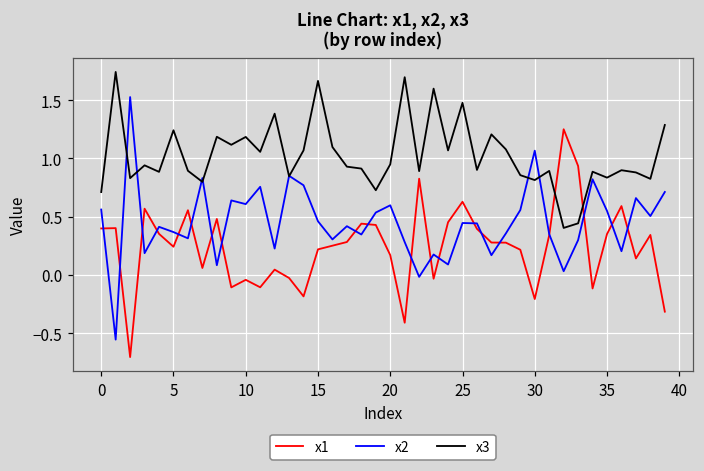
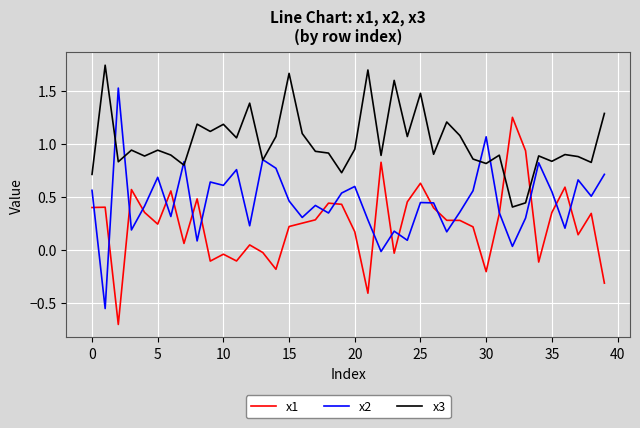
  {
    "x1": {
      "0": 0.40,
      "5": 0.24,
      "10": -0.04,
      "15": 0.22,
      "20": 0.17,
      "25": 0.63,
      "30": -0.21,
      "35": 0.35
    },
    "x2": {
      "0": 0.56,
-     "5": 0.37,
+     "5": 0.68,
      "10": 0.61,
      "15": 0.46,
      "20": 0.60,
      "25": 0.45,
      "30": 1.07,
      "35": 0.55
    },
    "x3": {
      "0": 0.71,
-     "5": 1.24,
+     "5": 0.94,
      "10": 1.18,
      "15": 1.67,
      "20": 0.95,
      "25": 1.48,
      "30": 0.81,
      "35": 0.84
    }
  }
